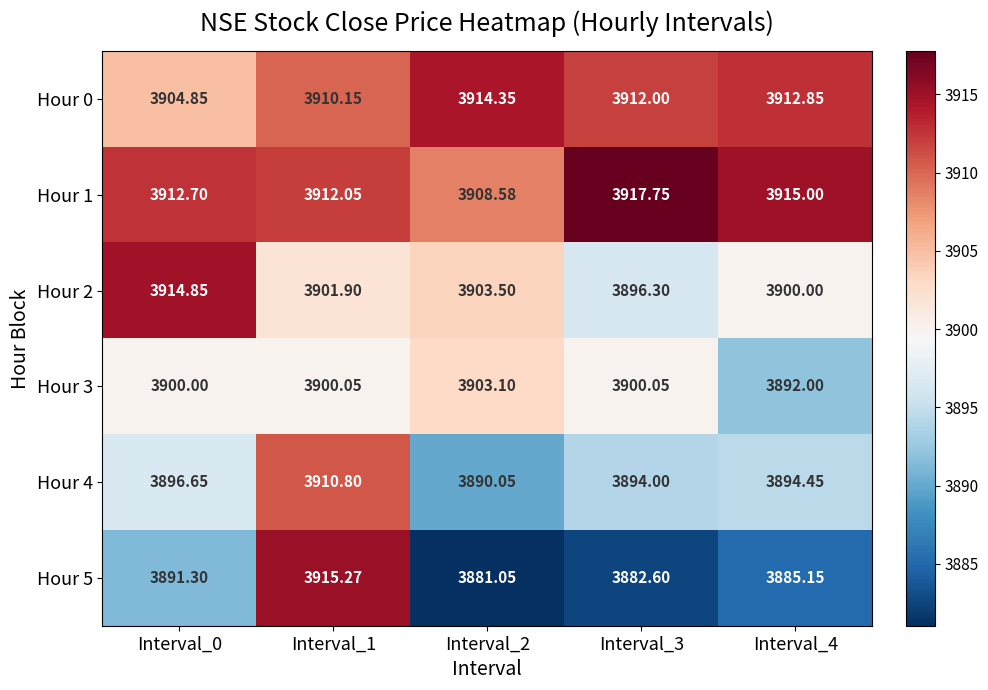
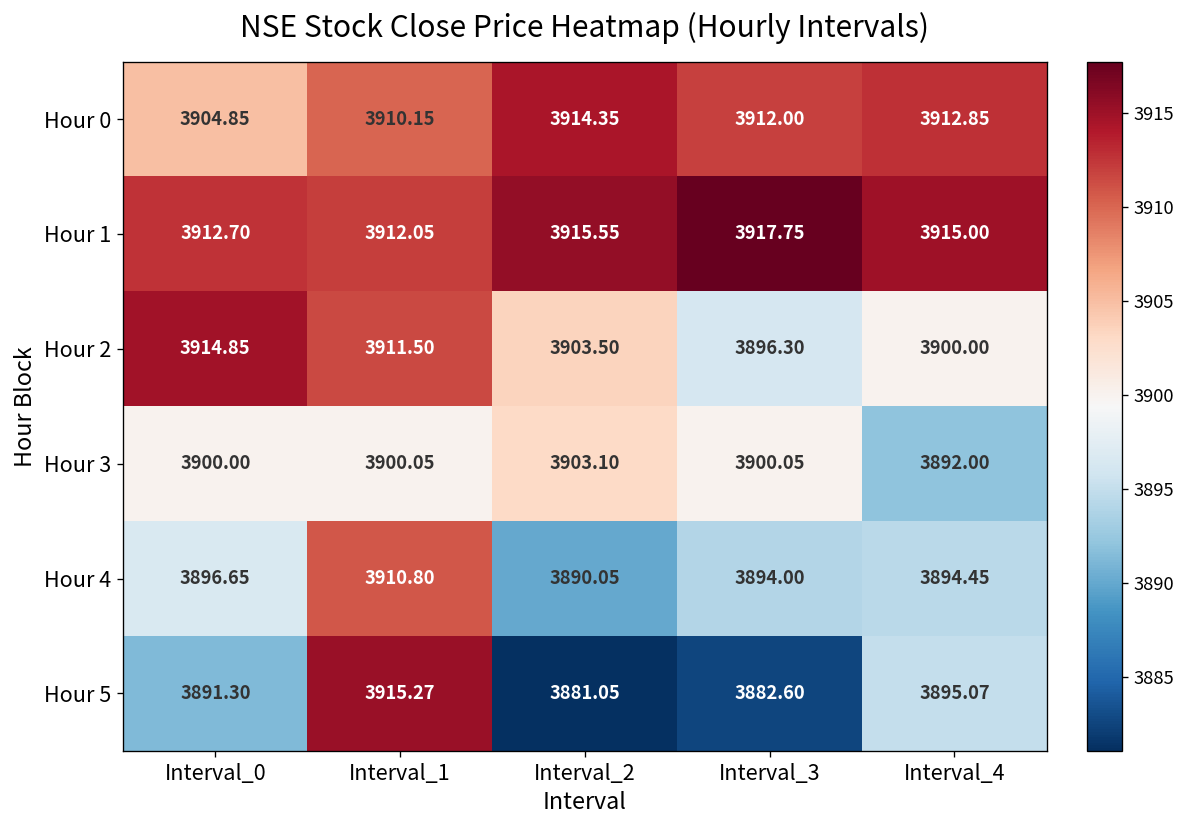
  {
    "Hour 0": {
      "Interval_0": 3904.85,
      "Interval_1": 3910.15,
      "Interval_2": 3914.35,
      "Interval_3": 3912.00,
      "Interval_4": 3912.85
    },
    "Hour 1": {
      "Interval_0": 3912.70,
      "Interval_1": 3912.05,
-     "Interval_2": 3908.58,
+     "Interval_2": 3915.55,
      "Interval_3": 3917.75,
      "Interval_4": 3915.00
    },
    "Hour 2": {
      "Interval_0": 3914.85,
-     "Interval_1": 3901.90,
+     "Interval_1": 3911.50,
      "Interval_2": 3903.50,
      "Interval_3": 3896.30,
      "Interval_4": 3900.00
    },
    "Hour 3": {
      "Interval_0": 3900.00,
      "Interval_1": 3900.05,
      "Interval_2": 3903.10,
      "Interval_3": 3900.05,
      "Interval_4": 3892.00
    },
    "Hour 4": {
      "Interval_0": 3896.65,
      "Interval_1": 3910.80,
      "Interval_2": 3890.05,
      "Interval_3": 3894.00,
      "Interval_4": 3894.45
    },
    "Hour 5": {
      "Interval_0": 3891.30,
      "Interval_1": 3915.27,
      "Interval_2": 3881.05,
      "Interval_3": 3882.60,
-     "Interval_4": 3885.15
+     "Interval_4": 3895.07
    }
  }
